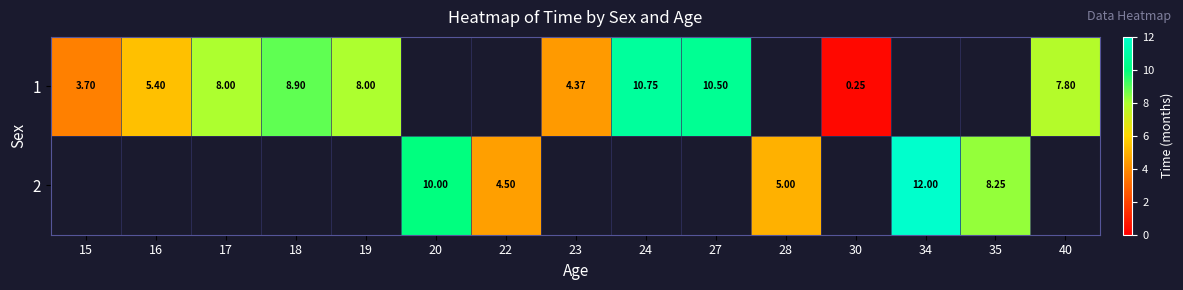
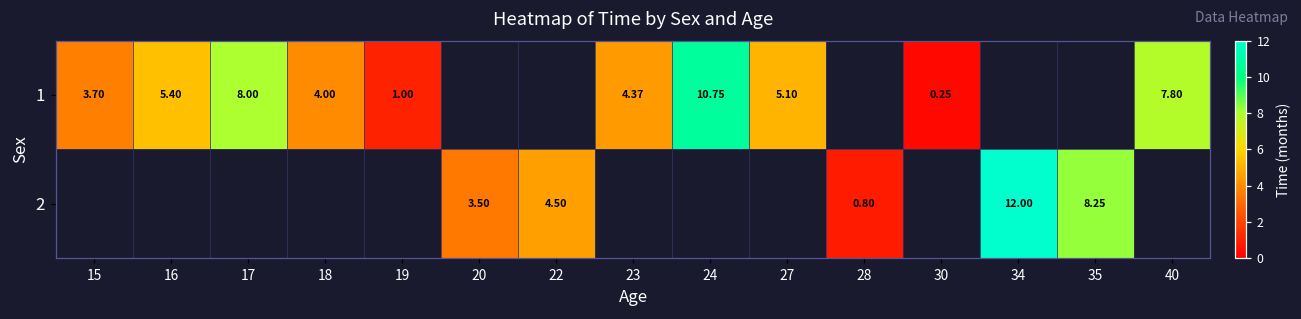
  {
    "1": {
      "15": 3.70,
      "16": 5.40,
      "17": 8.00,
-     "18": 8.90,
-     "19": 8.00,
+     "18": 4.00,
+     "19": 1.00,
      "23": 4.37,
      "24": 10.75,
-     "27": 10.50,
+     "27": 5.10,
      "30": 0.25,
      "40": 7.80
    },
    "2": {
-     "20": 10.00,
+     "20": 3.50,
      "22": 4.50,
-     "28": 5.00,
+     "28": 0.80,
      "34": 12.00,
      "35": 8.25
    }
  }
